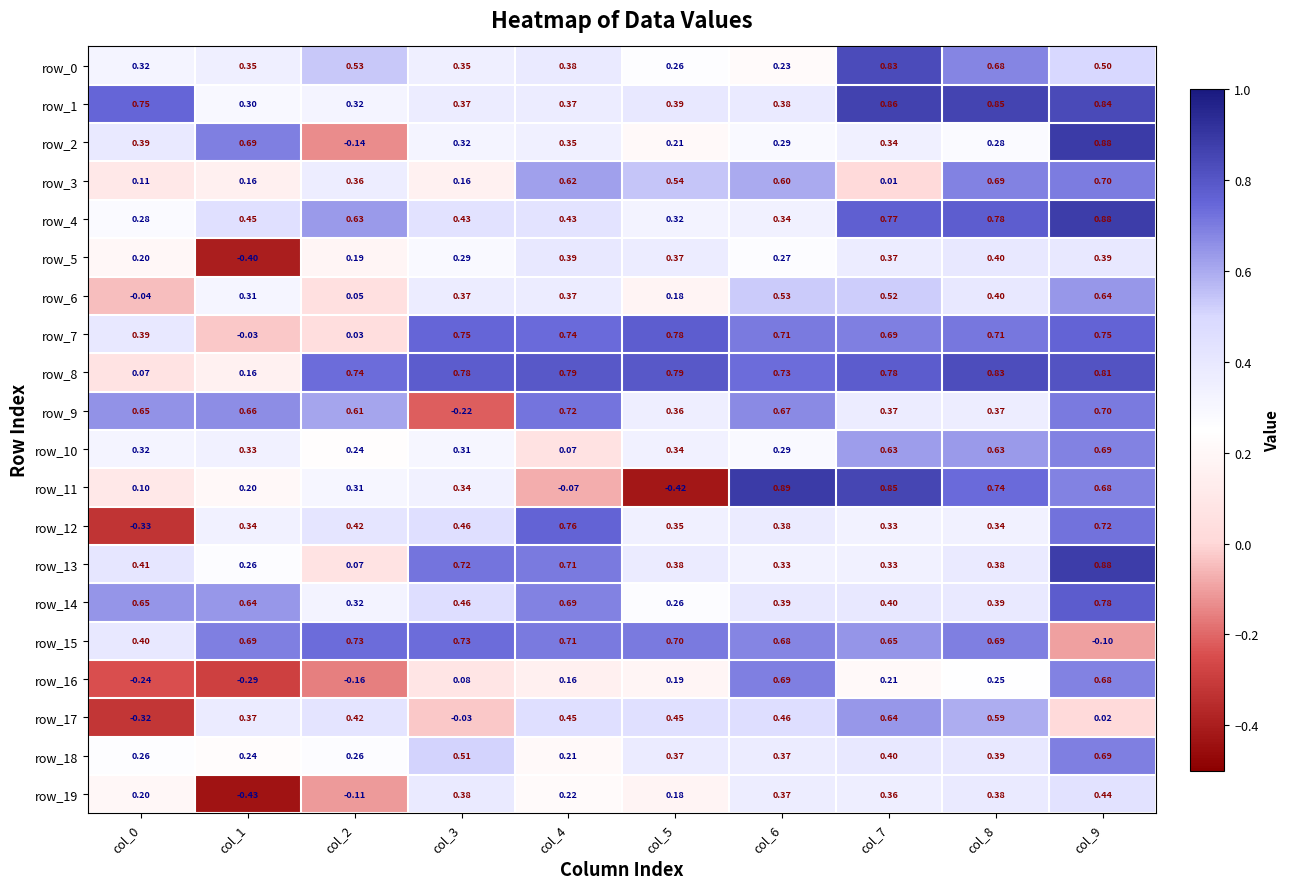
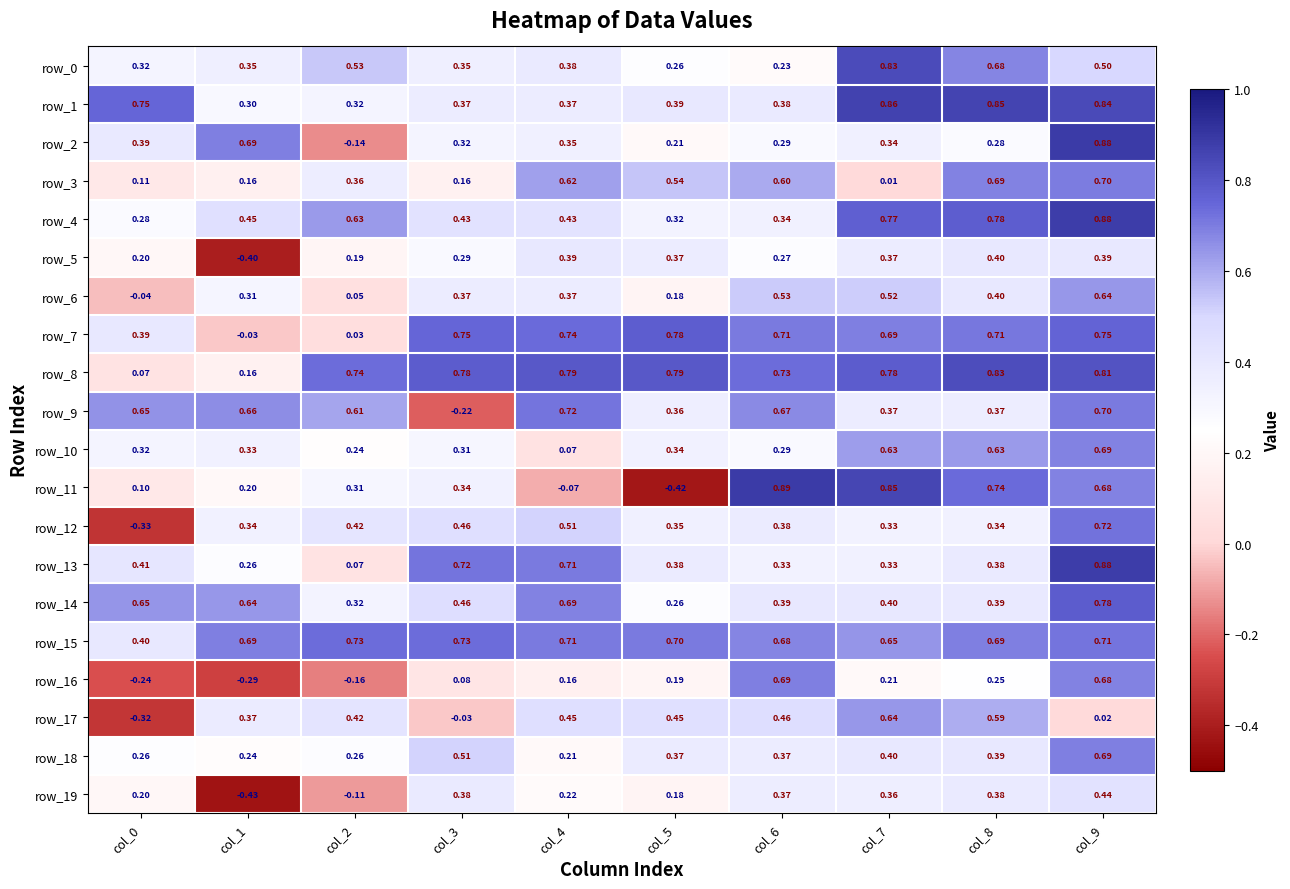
  {
    "row_0": {
      "col_0": 0.32,
      "col_1": 0.35,
      "col_2": 0.53,
      "col_3": 0.35,
      "col_4": 0.38,
      "col_5": 0.26,
      "col_6": 0.23,
      "col_7": 0.83,
      "col_8": 0.68,
      "col_9": 0.50
    },
    "row_1": {
      "col_0": 0.75,
      "col_1": 0.30,
      "col_2": 0.32,
      "col_3": 0.37,
      "col_4": 0.37,
      "col_5": 0.39,
      "col_6": 0.38,
      "col_7": 0.86,
      "col_8": 0.85,
      "col_9": 0.84
    },
    "row_2": {
      "col_0": 0.39,
      "col_1": 0.69,
      "col_2": -0.14,
      "col_3": 0.32,
      "col_4": 0.35,
      "col_5": 0.21,
      "col_6": 0.29,
      "col_7": 0.34,
      "col_8": 0.28,
      "col_9": 0.88
    },
    "row_3": {
      "col_0": 0.11,
      "col_1": 0.16,
      "col_2": 0.36,
      "col_3": 0.16,
      "col_4": 0.62,
      "col_5": 0.54,
      "col_6": 0.60,
      "col_7": 0.01,
      "col_8": 0.69,
      "col_9": 0.70
    },
    "row_4": {
      "col_0": 0.28,
      "col_1": 0.45,
      "col_2": 0.63,
      "col_3": 0.43,
      "col_4": 0.43,
      "col_5": 0.32,
      "col_6": 0.34,
      "col_7": 0.77,
      "col_8": 0.78,
      "col_9": 0.88
    },
    "row_5": {
      "col_0": 0.20,
      "col_1": -0.40,
      "col_2": 0.19,
      "col_3": 0.29,
      "col_4": 0.39,
      "col_5": 0.37,
      "col_6": 0.27,
      "col_7": 0.37,
      "col_8": 0.40,
      "col_9": 0.39
    },
    "row_6": {
      "col_0": -0.04,
      "col_1": 0.31,
      "col_2": 0.05,
      "col_3": 0.37,
      "col_4": 0.37,
      "col_5": 0.18,
      "col_6": 0.53,
      "col_7": 0.52,
      "col_8": 0.40,
      "col_9": 0.64
    },
    "row_7": {
      "col_0": 0.39,
      "col_1": -0.03,
      "col_2": 0.03,
      "col_3": 0.75,
      "col_4": 0.74,
      "col_5": 0.78,
      "col_6": 0.71,
      "col_7": 0.69,
      "col_8": 0.71,
      "col_9": 0.75
    },
    "row_8": {
      "col_0": 0.07,
      "col_1": 0.16,
      "col_2": 0.74,
      "col_3": 0.78,
      "col_4": 0.79,
      "col_5": 0.79,
      "col_6": 0.73,
      "col_7": 0.78,
      "col_8": 0.83,
      "col_9": 0.81
    },
    "row_9": {
      "col_0": 0.65,
      "col_1": 0.66,
      "col_2": 0.61,
      "col_3": -0.22,
      "col_4": 0.72,
      "col_5": 0.36,
      "col_6": 0.67,
      "col_7": 0.37,
      "col_8": 0.37,
      "col_9": 0.70
    },
    "row_10": {
      "col_0": 0.32,
      "col_1": 0.33,
      "col_2": 0.24,
      "col_3": 0.31,
      "col_4": 0.07,
      "col_5": 0.34,
      "col_6": 0.29,
      "col_7": 0.63,
      "col_8": 0.63,
      "col_9": 0.69
    },
    "row_11": {
      "col_0": 0.10,
      "col_1": 0.20,
      "col_2": 0.31,
      "col_3": 0.34,
      "col_4": -0.07,
      "col_5": -0.42,
      "col_6": 0.89,
      "col_7": 0.85,
      "col_8": 0.74,
      "col_9": 0.68
    },
    "row_12": {
      "col_0": -0.33,
      "col_1": 0.34,
      "col_2": 0.42,
      "col_3": 0.46,
-     "col_4": 0.76,
+     "col_4": 0.51,
      "col_5": 0.35,
      "col_6": 0.38,
      "col_7": 0.33,
      "col_8": 0.34,
      "col_9": 0.72
    },
    "row_13": {
      "col_0": 0.41,
      "col_1": 0.26,
      "col_2": 0.07,
      "col_3": 0.72,
      "col_4": 0.71,
      "col_5": 0.38,
      "col_6": 0.33,
      "col_7": 0.33,
      "col_8": 0.38,
      "col_9": 0.88
    },
    "row_14": {
      "col_0": 0.65,
      "col_1": 0.64,
      "col_2": 0.32,
      "col_3": 0.46,
      "col_4": 0.69,
      "col_5": 0.26,
      "col_6": 0.39,
      "col_7": 0.40,
      "col_8": 0.39,
      "col_9": 0.78
    },
    "row_15": {
      "col_0": 0.40,
      "col_1": 0.69,
      "col_2": 0.73,
      "col_3": 0.73,
      "col_4": 0.71,
      "col_5": 0.70,
      "col_6": 0.68,
      "col_7": 0.65,
      "col_8": 0.69,
-     "col_9": -0.10
+     "col_9": 0.71
    },
    "row_16": {
      "col_0": -0.24,
      "col_1": -0.29,
      "col_2": -0.16,
      "col_3": 0.08,
      "col_4": 0.16,
      "col_5": 0.19,
      "col_6": 0.69,
      "col_7": 0.21,
      "col_8": 0.25,
      "col_9": 0.68
    },
    "row_17": {
      "col_0": -0.32,
      "col_1": 0.37,
      "col_2": 0.42,
      "col_3": -0.03,
      "col_4": 0.45,
      "col_5": 0.45,
      "col_6": 0.46,
      "col_7": 0.64,
      "col_8": 0.59,
      "col_9": 0.02
    },
    "row_18": {
      "col_0": 0.26,
      "col_1": 0.24,
      "col_2": 0.26,
      "col_3": 0.51,
      "col_4": 0.21,
      "col_5": 0.37,
      "col_6": 0.37,
      "col_7": 0.40,
      "col_8": 0.39,
      "col_9": 0.69
    },
    "row_19": {
      "col_0": 0.20,
      "col_1": -0.43,
      "col_2": -0.11,
      "col_3": 0.38,
      "col_4": 0.22,
      "col_5": 0.18,
      "col_6": 0.37,
      "col_7": 0.36,
      "col_8": 0.38,
      "col_9": 0.44
    }
  }
